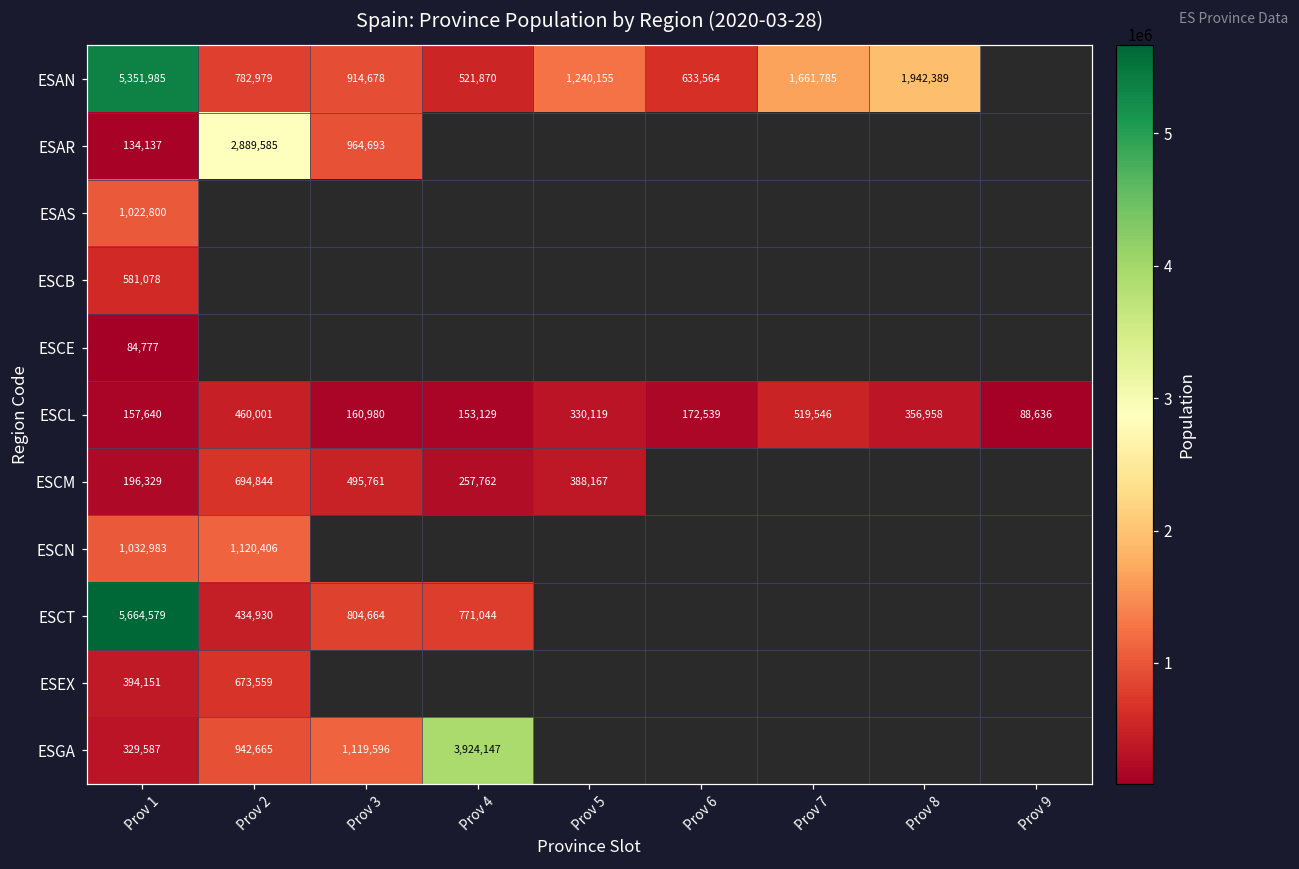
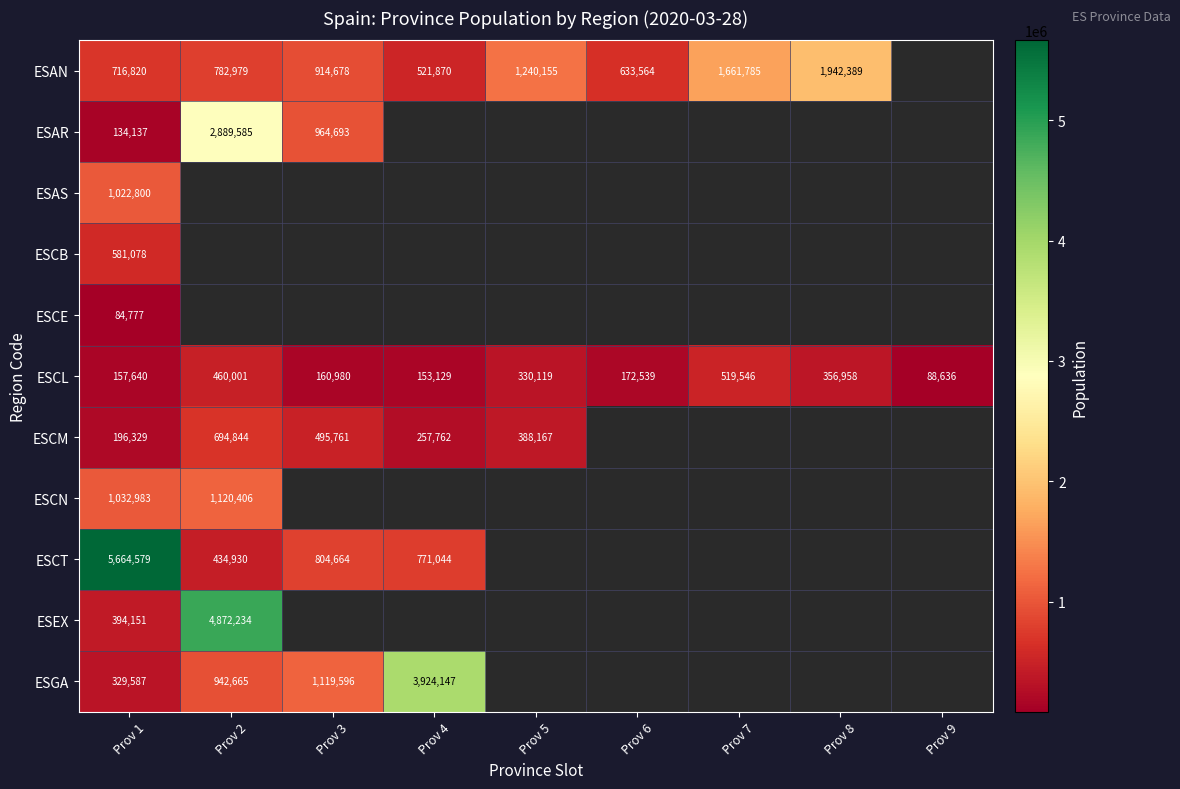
  {
    "ESAN": {
-     "Prov 1": "5,351,985",
+     "Prov 1": "716,820",
      "Prov 2": "782,979",
      "Prov 3": "914,678",
      "Prov 4": "521,870",
      "Prov 5": "1,240,155",
      "Prov 6": "633,564",
      "Prov 7": "1,661,785",
      "Prov 8": "1,942,389"
    },
    "ESAR": {
      "Prov 1": "134,137",
      "Prov 2": "2,889,585",
      "Prov 3": "964,693"
    },
    "ESAS": {
      "Prov 1": "1,022,800"
    },
    "ESCB": {
      "Prov 1": "581,078"
    },
    "ESCE": {
      "Prov 1": "84,777"
    },
    "ESCL": {
      "Prov 1": "157,640",
      "Prov 2": "460,001",
      "Prov 3": "160,980",
      "Prov 4": "153,129",
      "Prov 5": "330,119",
      "Prov 6": "172,539",
      "Prov 7": "519,546",
      "Prov 8": "356,958",
      "Prov 9": "88,636"
    },
    "ESCM": {
      "Prov 1": "196,329",
      "Prov 2": "694,844",
      "Prov 3": "495,761",
      "Prov 4": "257,762",
      "Prov 5": "388,167"
    },
    "ESCN": {
      "Prov 1": "1,032,983",
      "Prov 2": "1,120,406"
    },
    "ESCT": {
      "Prov 1": "5,664,579",
      "Prov 2": "434,930",
      "Prov 3": "804,664",
      "Prov 4": "771,044"
    },
    "ESEX": {
      "Prov 1": "394,151",
-     "Prov 2": "673,559"
+     "Prov 2": "4,872,234"
    },
    "ESGA": {
      "Prov 1": "329,587",
      "Prov 2": "942,665",
      "Prov 3": "1,119,596",
      "Prov 4": "3,924,147"
    }
  }
